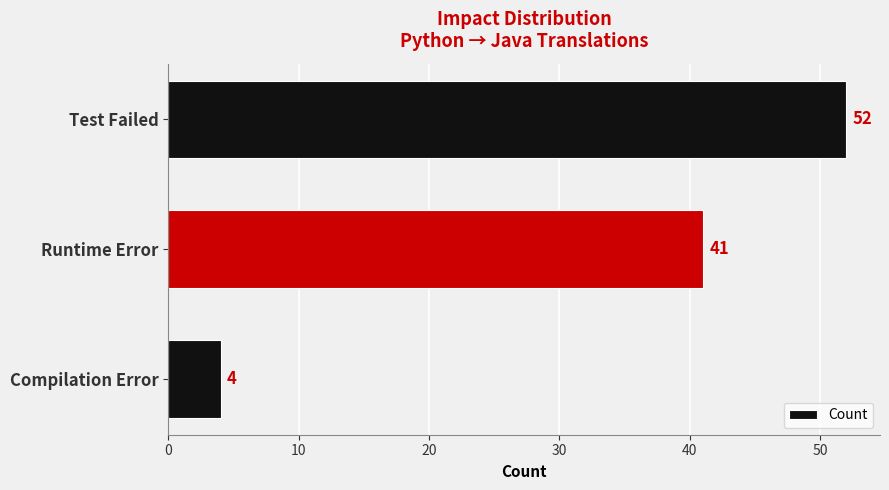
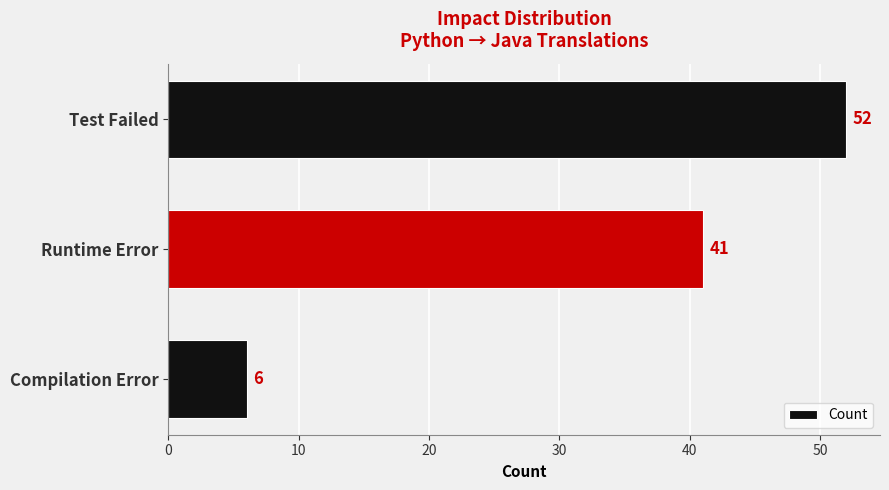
  {
    "Test Failed": 52,
    "Runtime Error": 41,
-   "Compilation Error": 4
+   "Compilation Error": 6
  }
